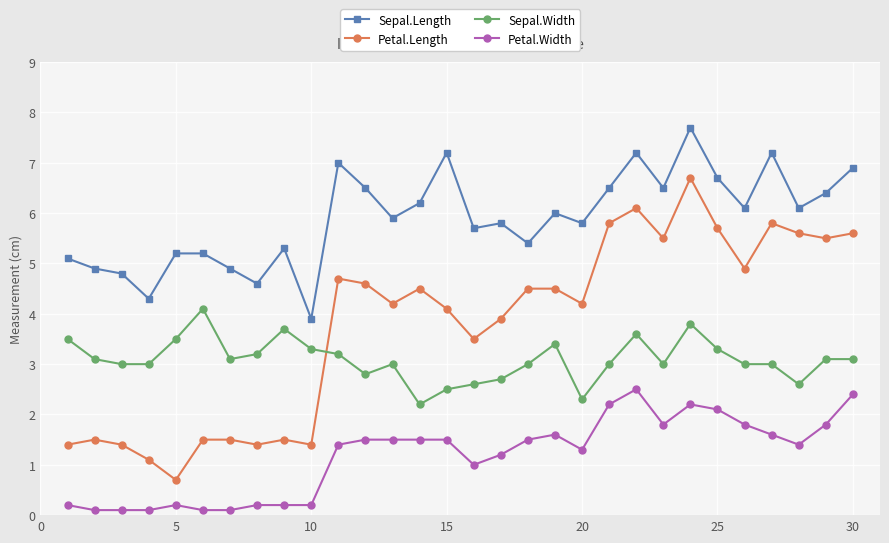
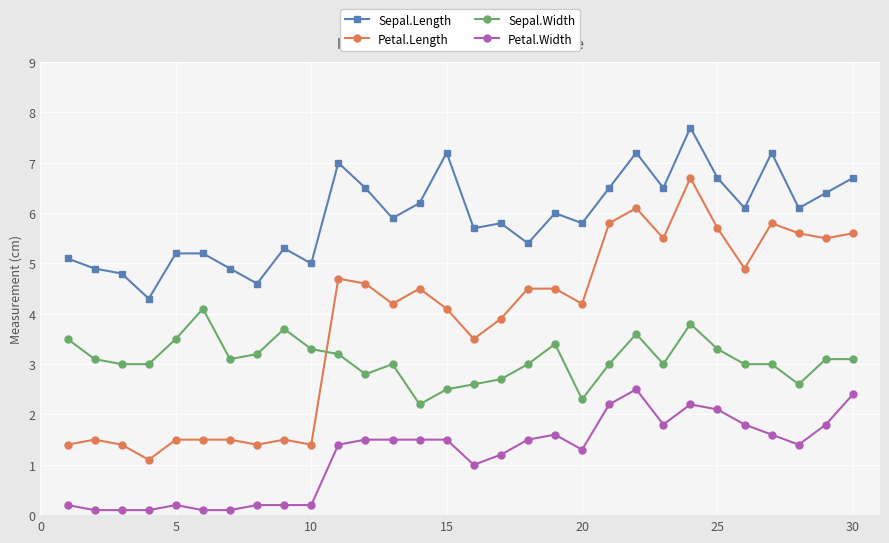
  {
    "Sepal.Length": {
      "5": 5.2,
-     "10": 3.9,
+     "10": 5.0,
      "15": 7.2,
      "20": 5.8,
      "25": 6.7,
-     "30": 6.9
+     "30": 6.7
    },
    "Petal.Length": {
-     "5": 0.7,
+     "5": 1.5,
      "10": 1.4,
      "15": 4.1,
      "20": 4.2,
      "25": 5.7,
      "30": 5.6
    },
    "Sepal.Width": {
      "5": 3.5,
      "10": 3.3,
      "15": 2.5,
      "20": 2.3,
      "25": 3.3,
      "30": 3.1
    },
    "Petal.Width": {
      "5": 0.2,
      "10": 0.2,
      "15": 1.5,
      "20": 1.3,
      "25": 2.1,
      "30": 2.4
    }
  }
